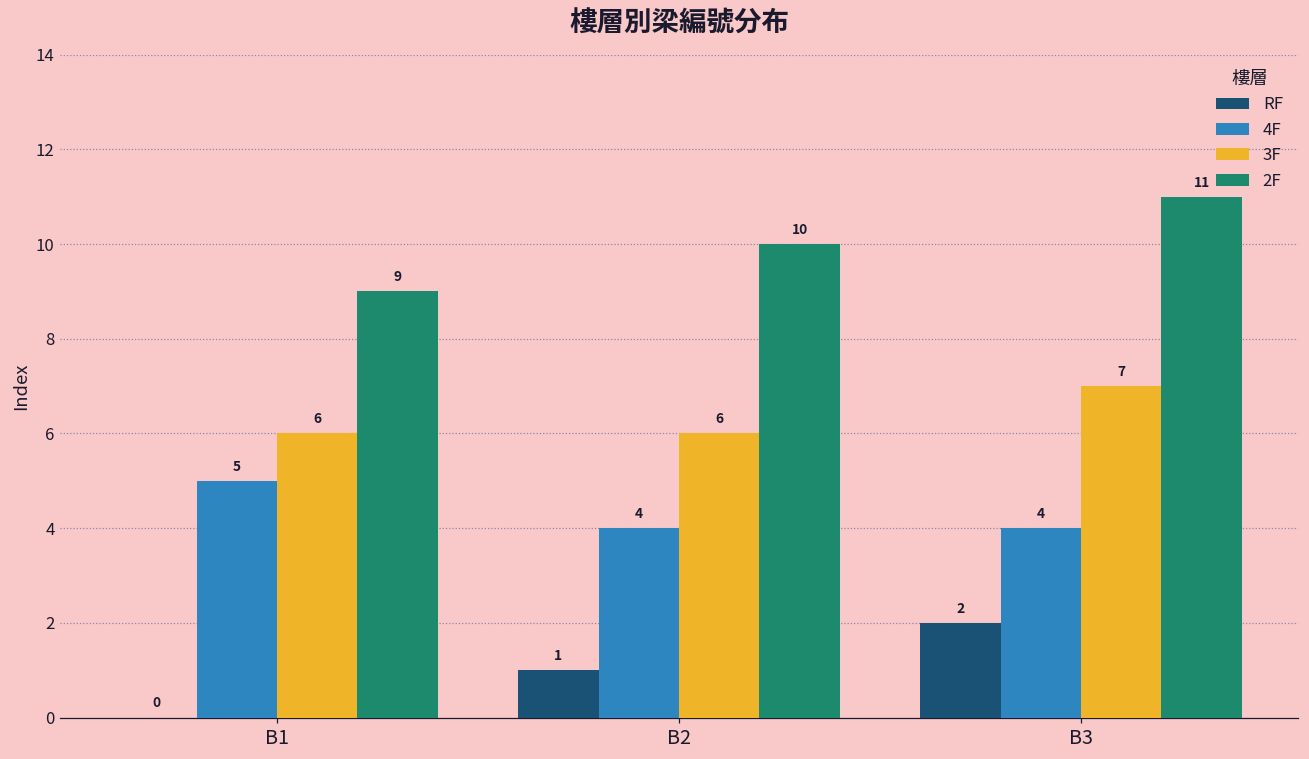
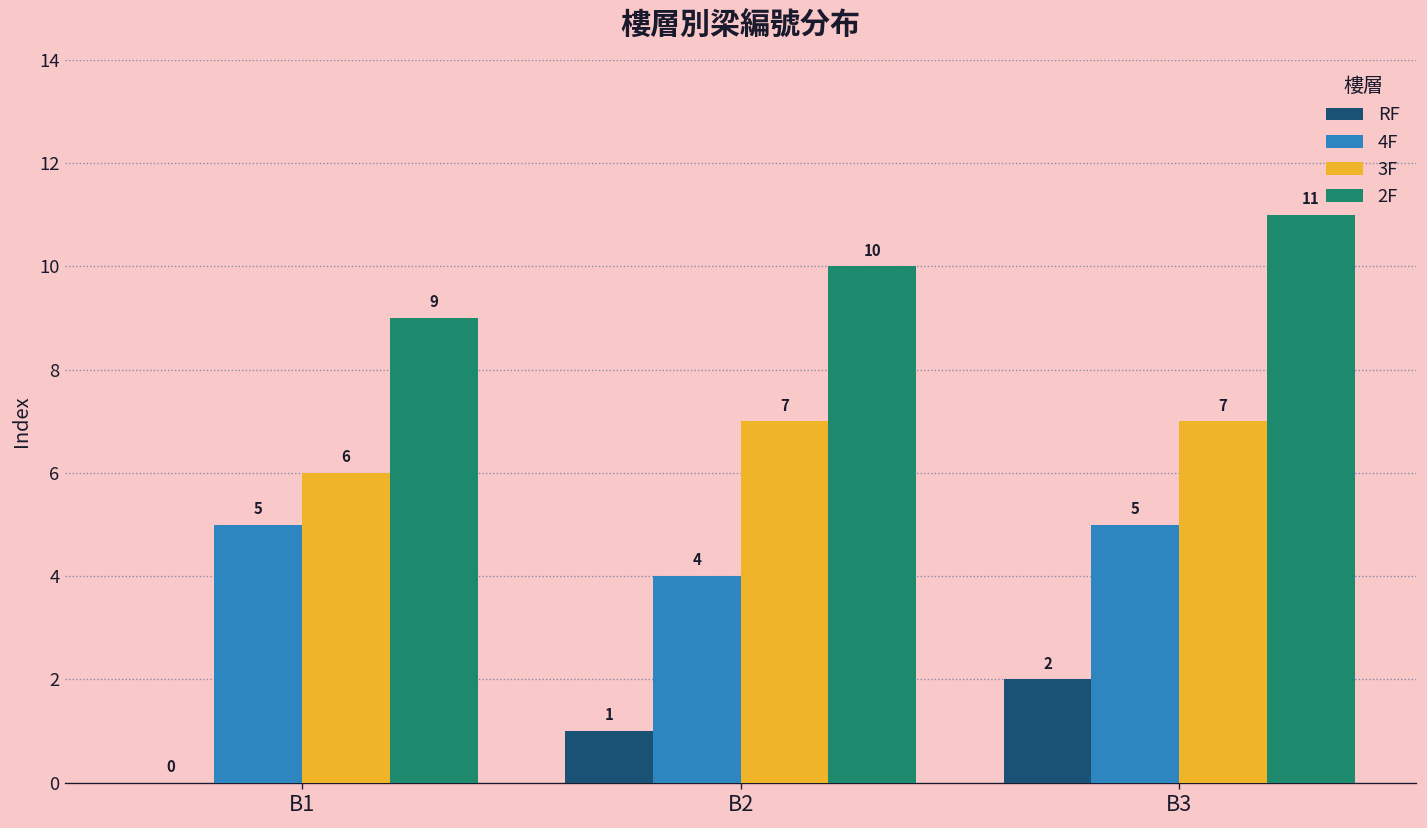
  {
    "4F": {
      "B1": 5,
      "B2": 4,
-     "B3": 4
+     "B3": 5
    },
    "3F": {
      "B1": 6,
-     "B2": 6,
+     "B2": 7,
      "B3": 7
    }
  }
